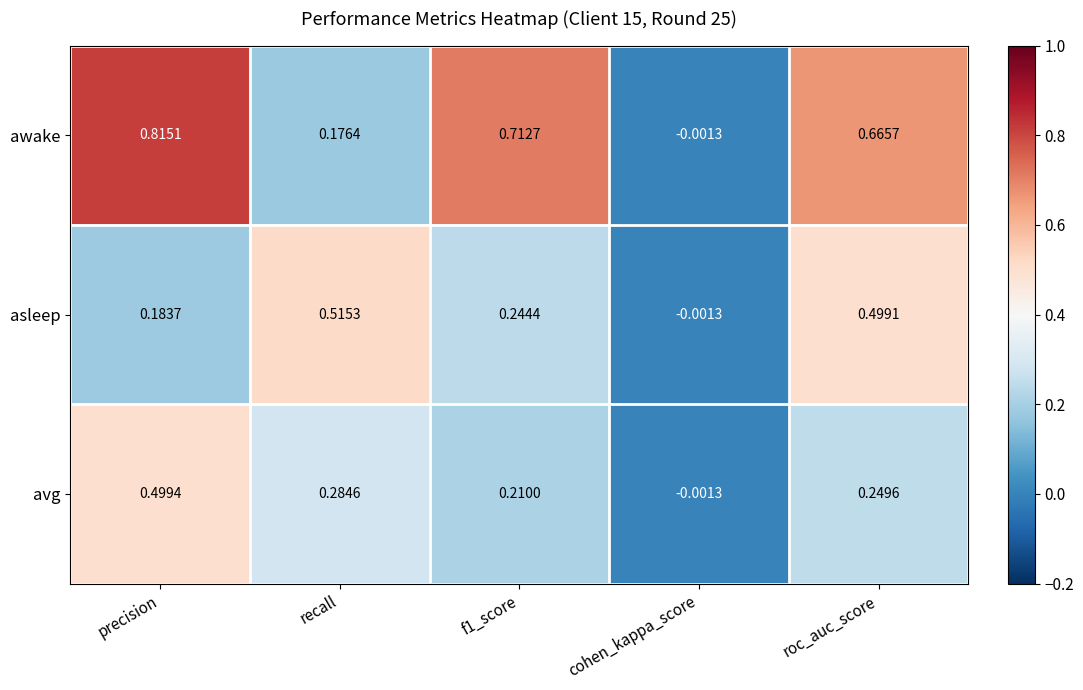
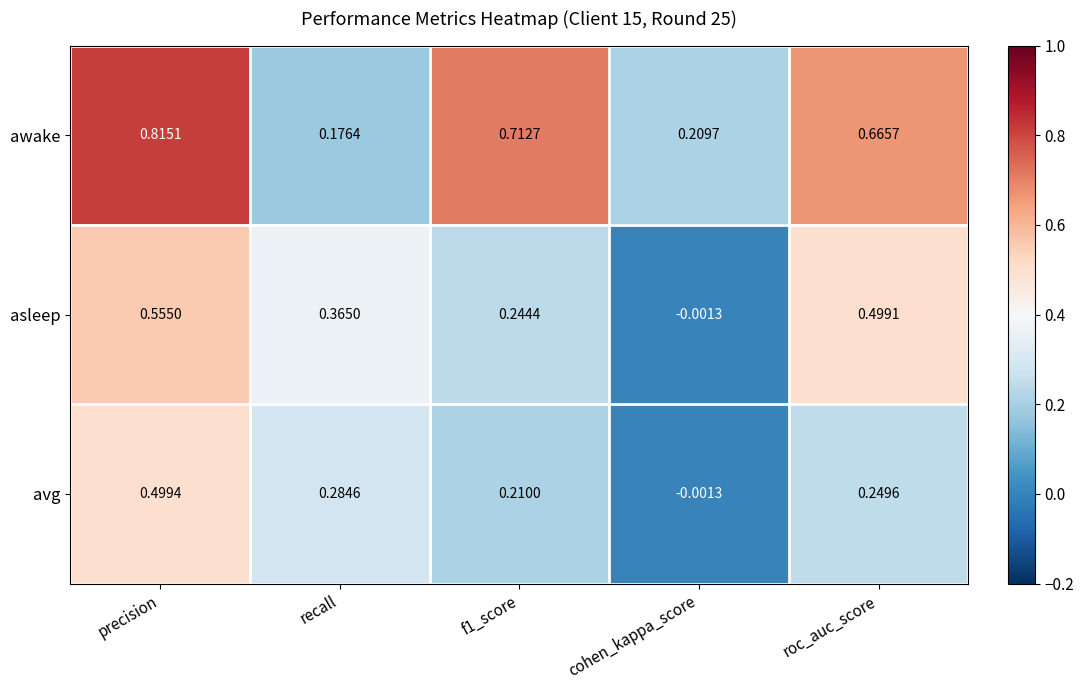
  {
    "awake": {
      "precision": 0.8151,
      "recall": 0.1764,
      "f1_score": 0.7127,
-     "cohen_kappa_score": -0.0013,
+     "cohen_kappa_score": 0.2097,
      "roc_auc_score": 0.6657
    },
    "asleep": {
-     "precision": 0.1837,
-     "recall": 0.5153,
+     "precision": 0.5550,
+     "recall": 0.3650,
      "f1_score": 0.2444,
      "cohen_kappa_score": -0.0013,
      "roc_auc_score": 0.4991
    },
    "avg": {
      "precision": 0.4994,
      "recall": 0.2846,
      "f1_score": 0.2100,
      "cohen_kappa_score": -0.0013,
      "roc_auc_score": 0.2496
    }
  }
